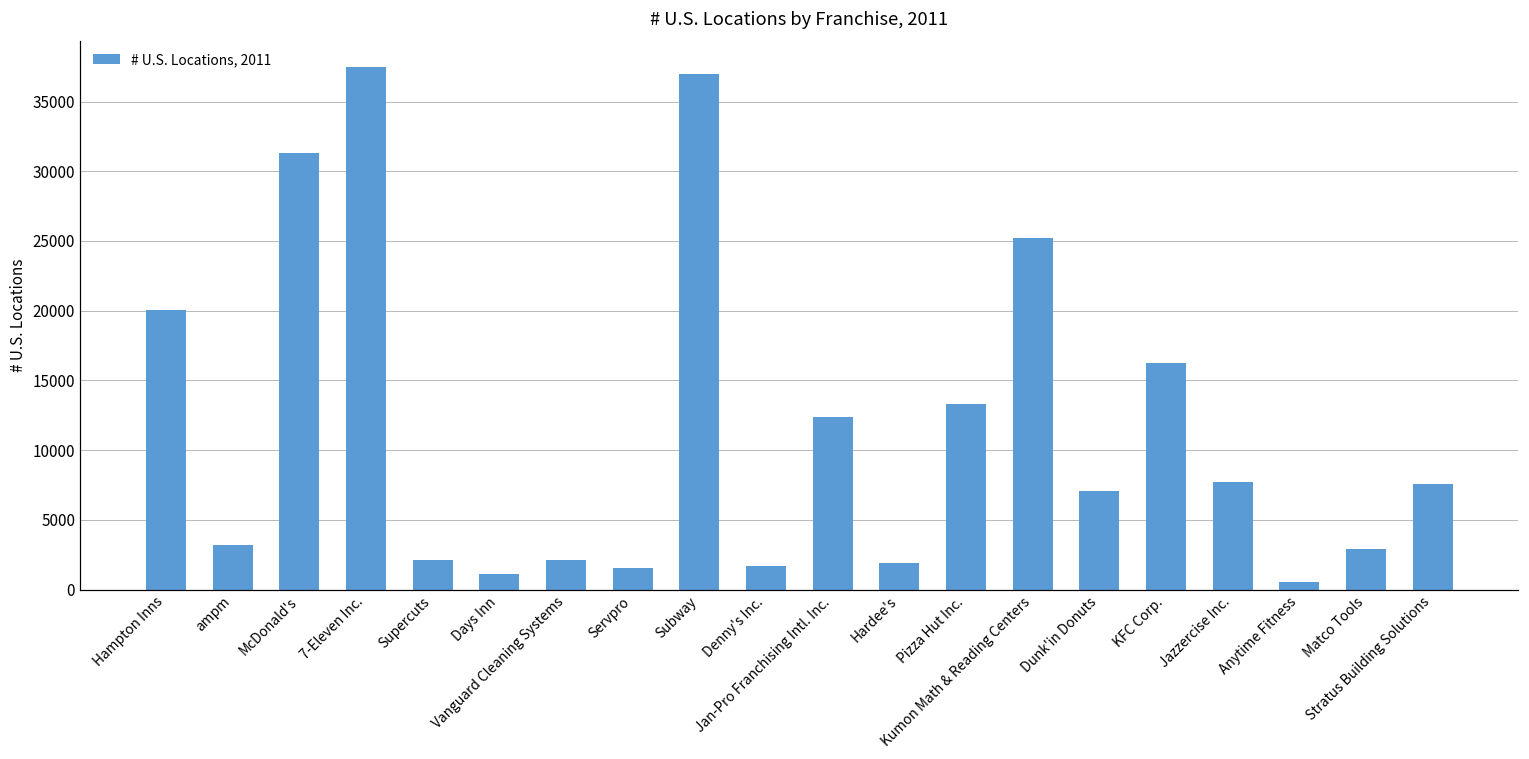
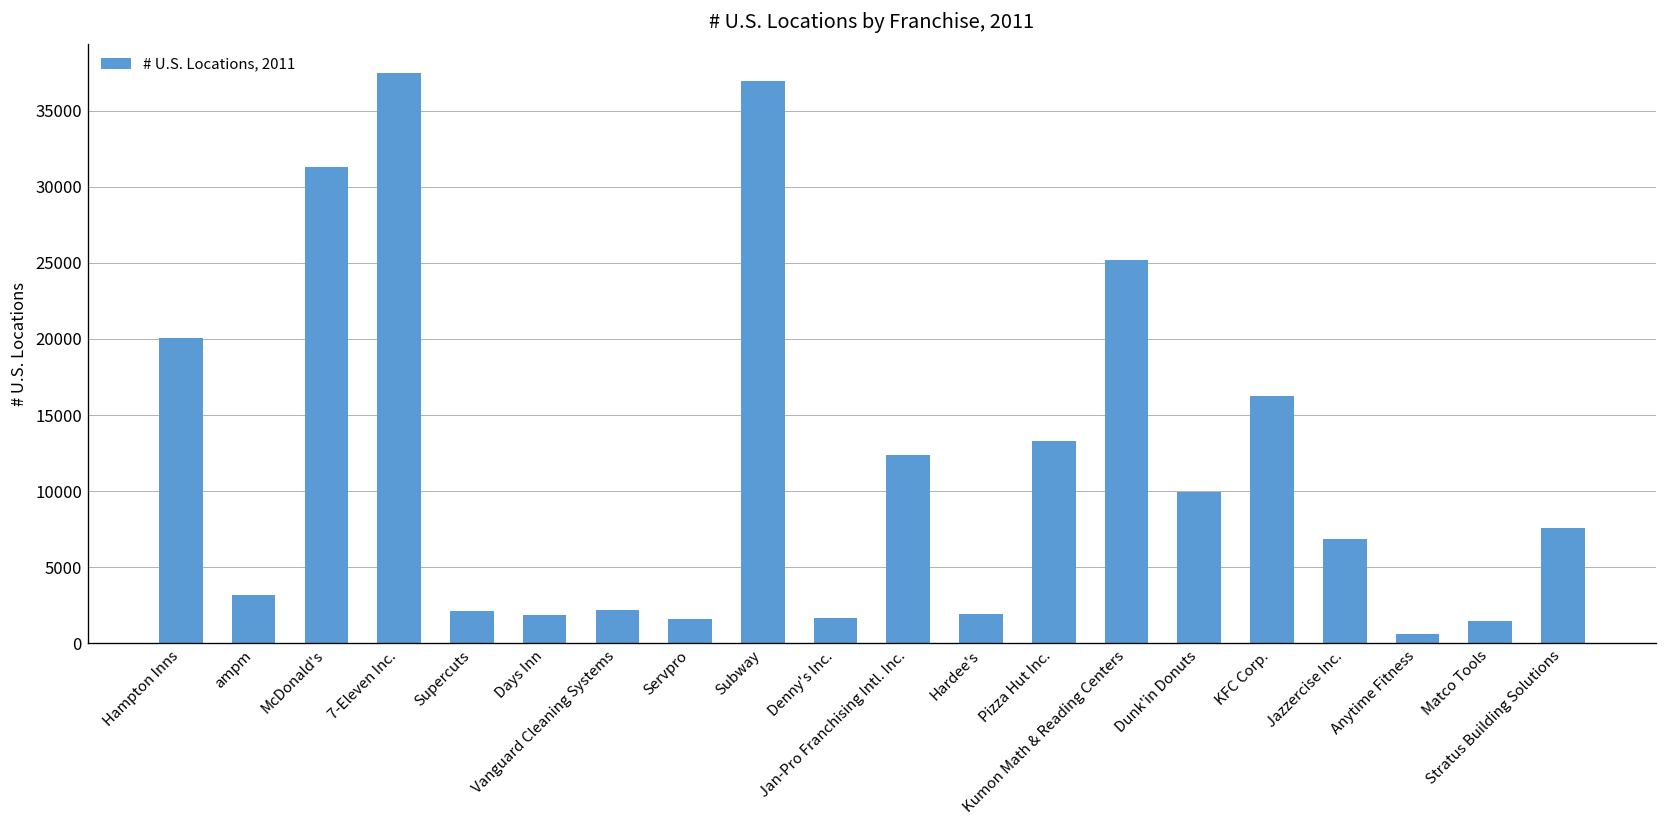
  {
    "Hampton Inns": 20100,
    "ampm": 3200,
    "McDonald's": 31300,
    "7-Eleven Inc.": 37500,
    "Supercuts": 2100,
-   "Days Inn": 1100,
+   "Days Inn": 1900,
    "Vanguard Cleaning Systems": 2200,
    "Servpro": 1600,
    "Subway": 36900,
    "Denny's Inc.": 1700,
    "Jan-Pro Franchising Intl. Inc.": 12400,
    "Hardee's": 1900,
    "Pizza Hut Inc.": 13300,
    "Kumon Math & Reading Centers": 25200,
-   "Dunk'in Donuts": 7000,
+   "Dunk'in Donuts": 9900,
    "KFC Corp.": 16200,
-   "Jazzercise Inc.": 7700,
+   "Jazzercise Inc.": 6900,
    "Anytime Fitness": 600,
-   "Matco Tools": 2900,
+   "Matco Tools": 1400,
    "Stratus Building Solutions": 7600
  }
